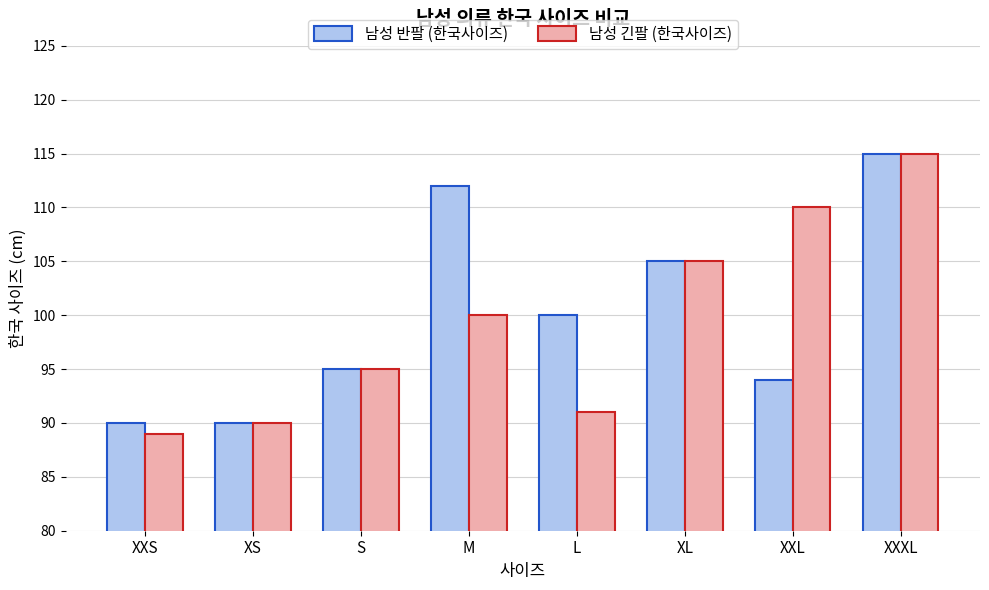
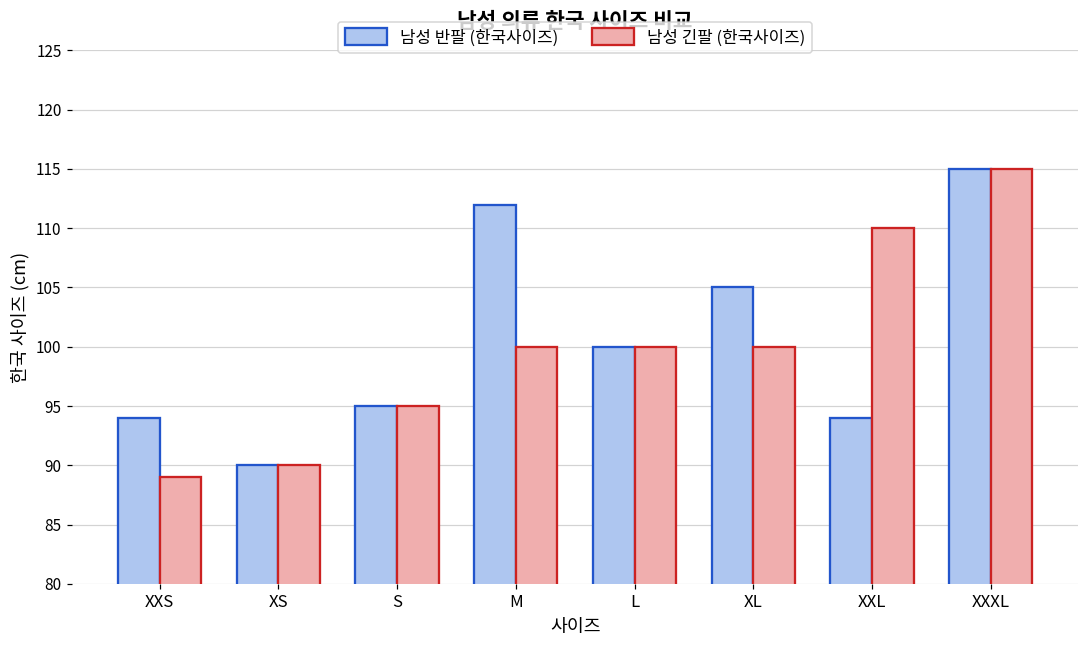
  {
    "남성 반팔 (한국사이즈)": {
-     "XXS": 90,
+     "XXS": 94,
      "XS": 90,
      "S": 95,
      "M": 112,
      "L": 100,
      "XL": 105,
      "XXL": 94,
      "XXXL": 115
    },
    "남성 긴팔 (한국사이즈)": {
      "XXS": 89,
      "XS": 90,
      "S": 95,
      "M": 100,
-     "L": 91,
-     "XL": 105,
+     "L": 100,
+     "XL": 100,
      "XXL": 110,
      "XXXL": 115
    }
  }
